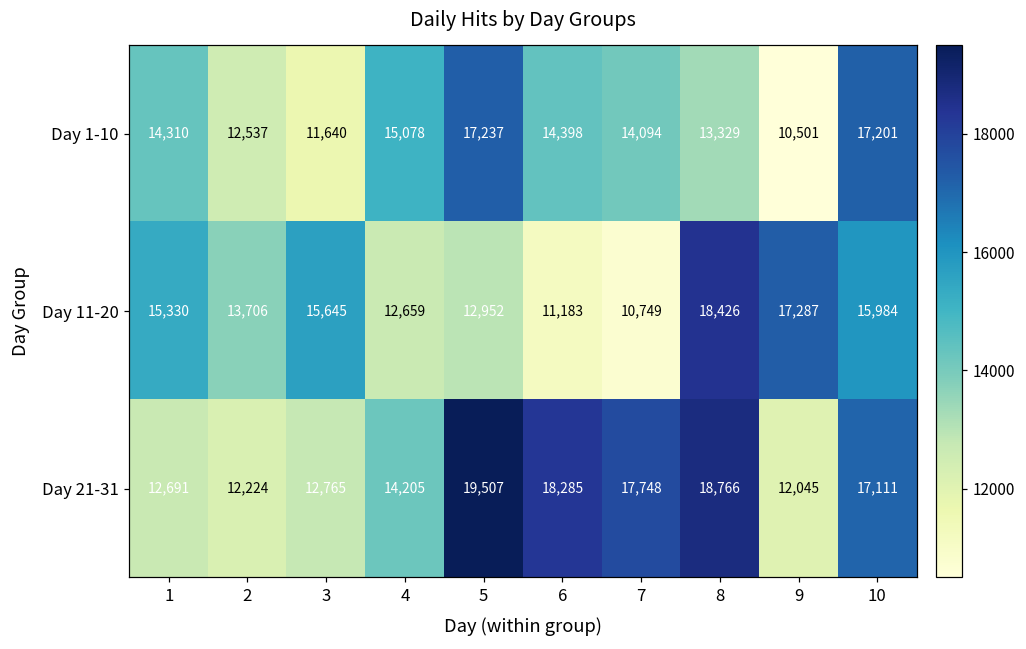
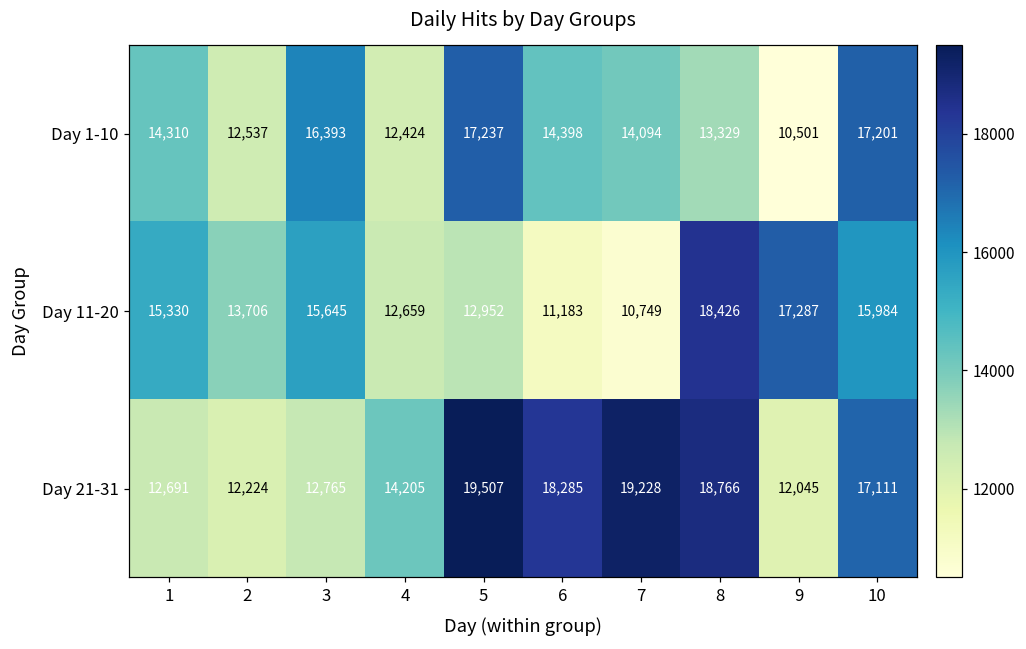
  {
    "Day 1-10": {
      "1": "14,310",
      "2": "12,537",
-     "3": "11,640",
-     "4": "15,078",
+     "3": "16,393",
+     "4": "12,424",
      "5": "17,237",
      "6": "14,398",
      "7": "14,094",
      "8": "13,329",
      "9": "10,501",
      "10": "17,201"
    },
    "Day 11-20": {
      "1": "15,330",
      "2": "13,706",
      "3": "15,645",
      "4": "12,659",
      "5": "12,952",
      "6": "11,183",
      "7": "10,749",
      "8": "18,426",
      "9": "17,287",
      "10": "15,984"
    },
    "Day 21-31": {
      "1": "12,691",
      "2": "12,224",
      "3": "12,765",
      "4": "14,205",
      "5": "19,507",
      "6": "18,285",
-     "7": "17,748",
+     "7": "19,228",
      "8": "18,766",
      "9": "12,045",
      "10": "17,111"
    }
  }
